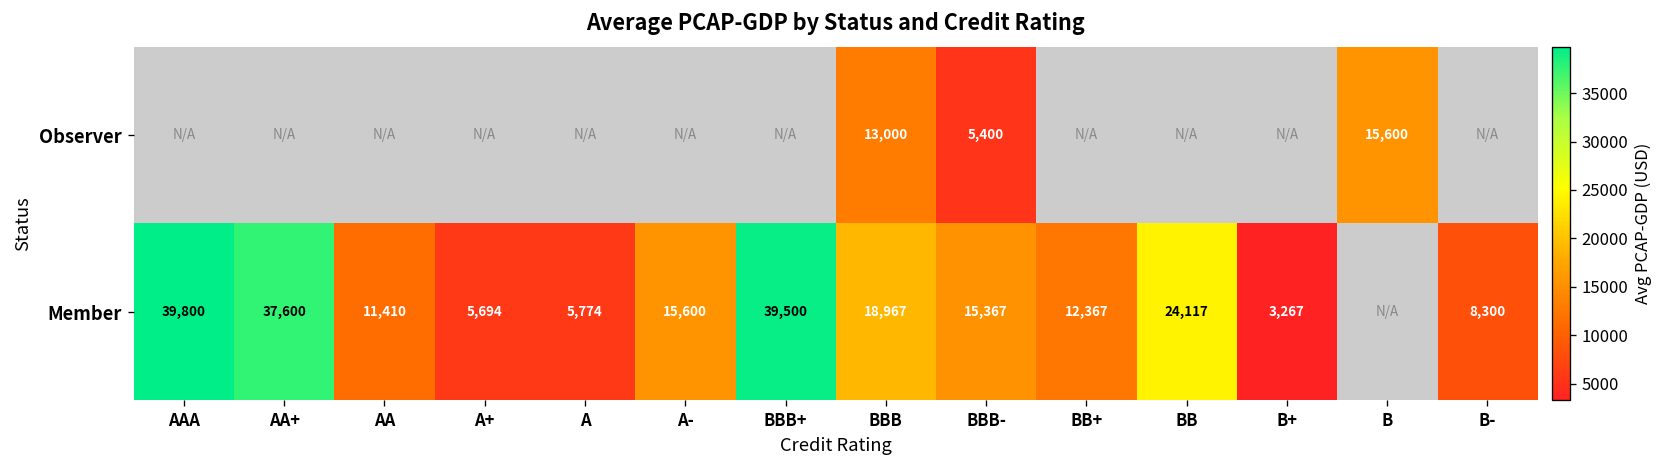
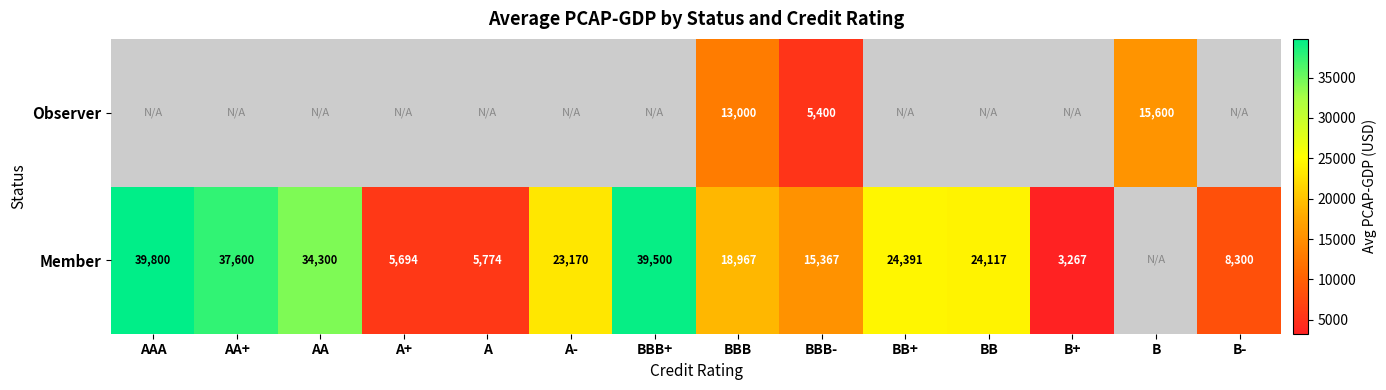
  {
    "Observer": {
      "BBB": "13,000",
      "BBB-": "5,400",
      "B": "15,600"
    },
    "Member": {
      "AAA": "39,800",
      "AA+": "37,600",
-     "AA": "11,410",
+     "AA": "34,300",
      "A+": "5,694",
      "A": "5,774",
-     "A-": "15,600",
+     "A-": "23,170",
      "BBB+": "39,500",
      "BBB": "18,967",
      "BBB-": "15,367",
-     "BB+": "12,367",
+     "BB+": "24,391",
      "BB": "24,117",
      "B+": "3,267",
      "B-": "8,300"
    }
  }
